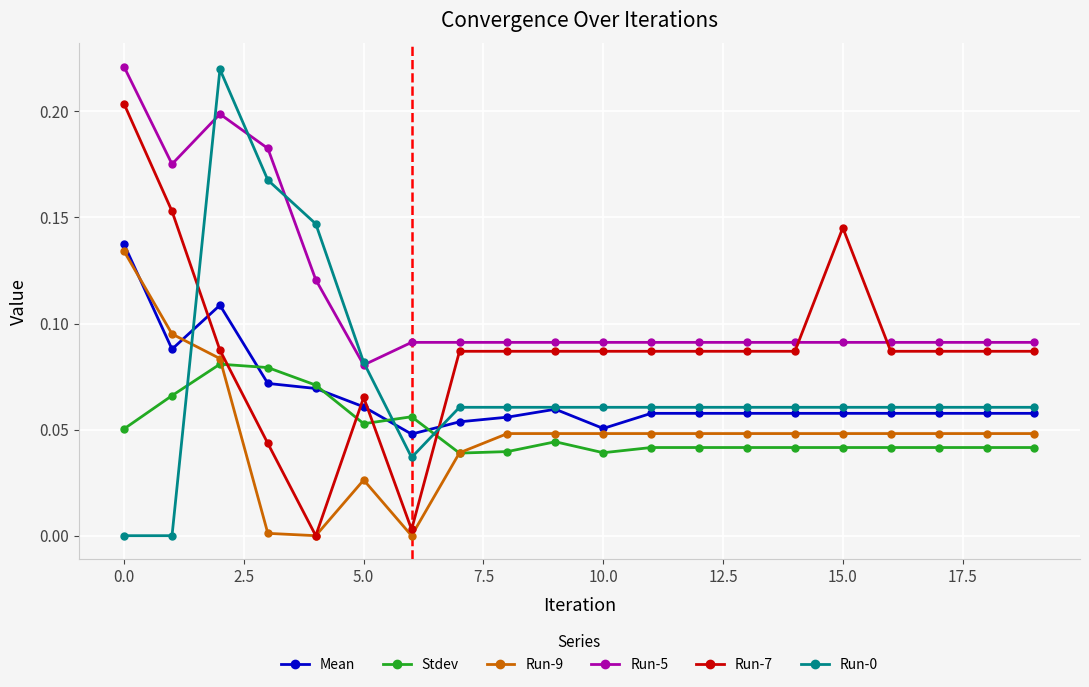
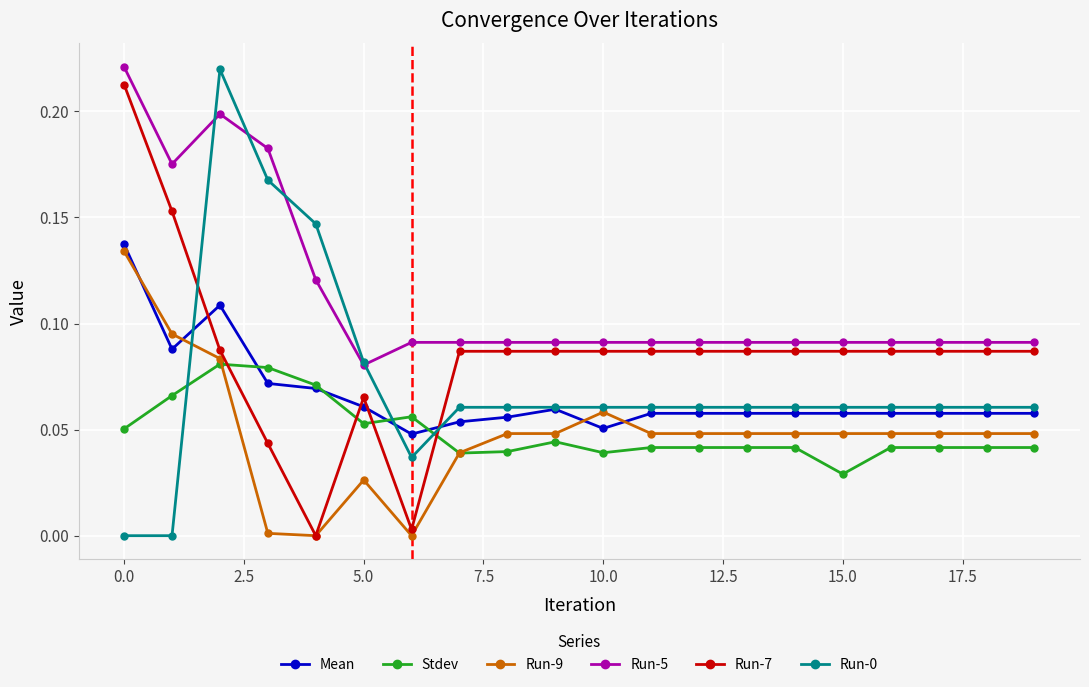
  {
    "Mean": {
      "0.0": 0.137,
      "5.0": 0.061,
      "10.0": 0.051,
      "15.0": 0.058
    },
    "Stdev": {
      "0.0": 0.050,
      "5.0": 0.053,
      "10.0": 0.039,
-     "15.0": 0.042
+     "15.0": 0.029
    },
    "Run-9": {
      "0.0": 0.134,
      "5.0": 0.026,
-     "10.0": 0.048,
+     "10.0": 0.058,
      "15.0": 0.048
    },
    "Run-5": {
      "0.0": 0.221,
      "5.0": 0.080,
      "10.0": 0.091,
      "15.0": 0.091
    },
    "Run-7": {
-     "0.0": 0.203,
+     "0.0": 0.213,
      "5.0": 0.065,
      "10.0": 0.087,
-     "15.0": 0.145
+     "15.0": 0.087
    },
    "Run-0": {
      "0.0": 0.000,
      "5.0": 0.082,
      "10.0": 0.061,
      "15.0": 0.061
    }
  }
